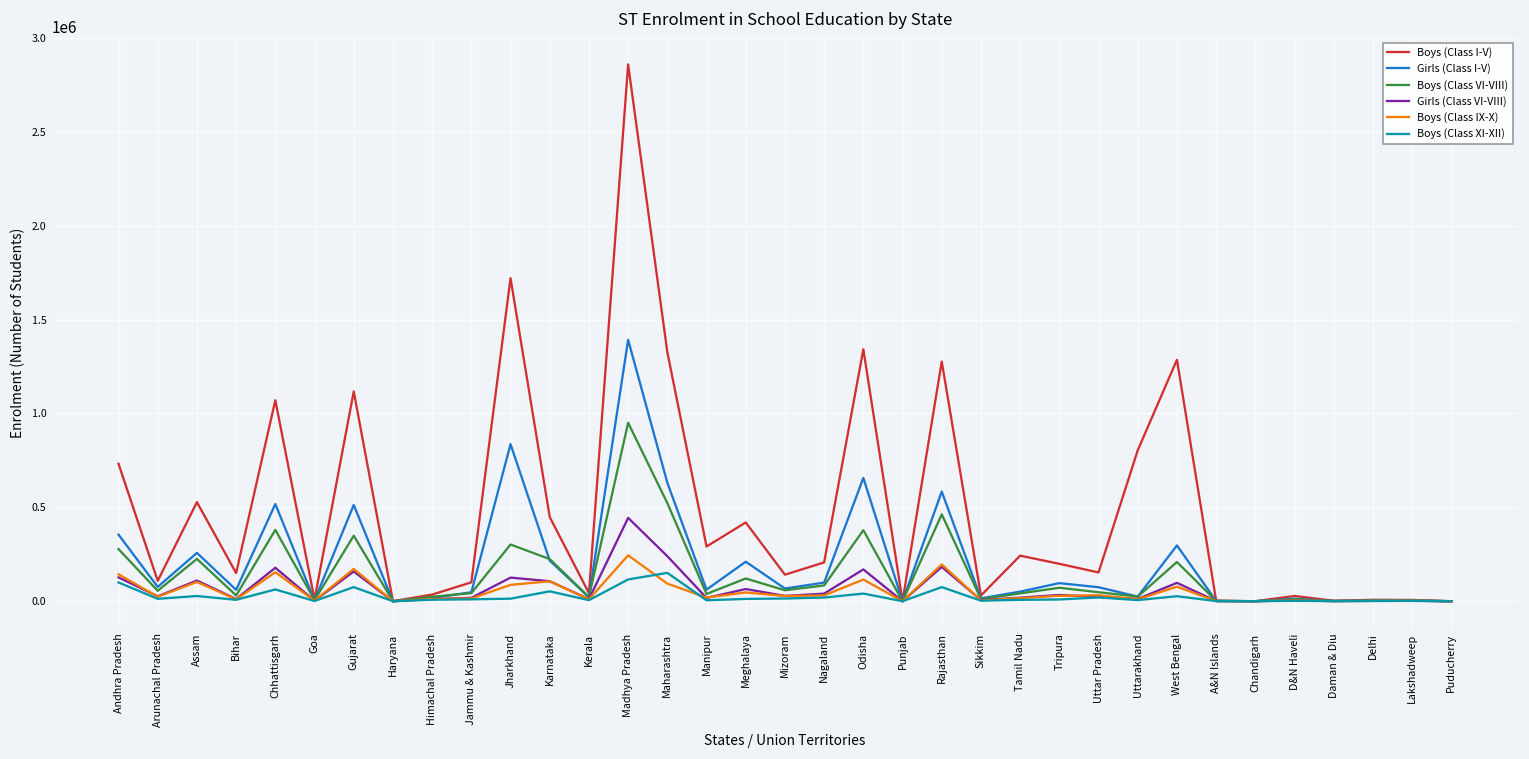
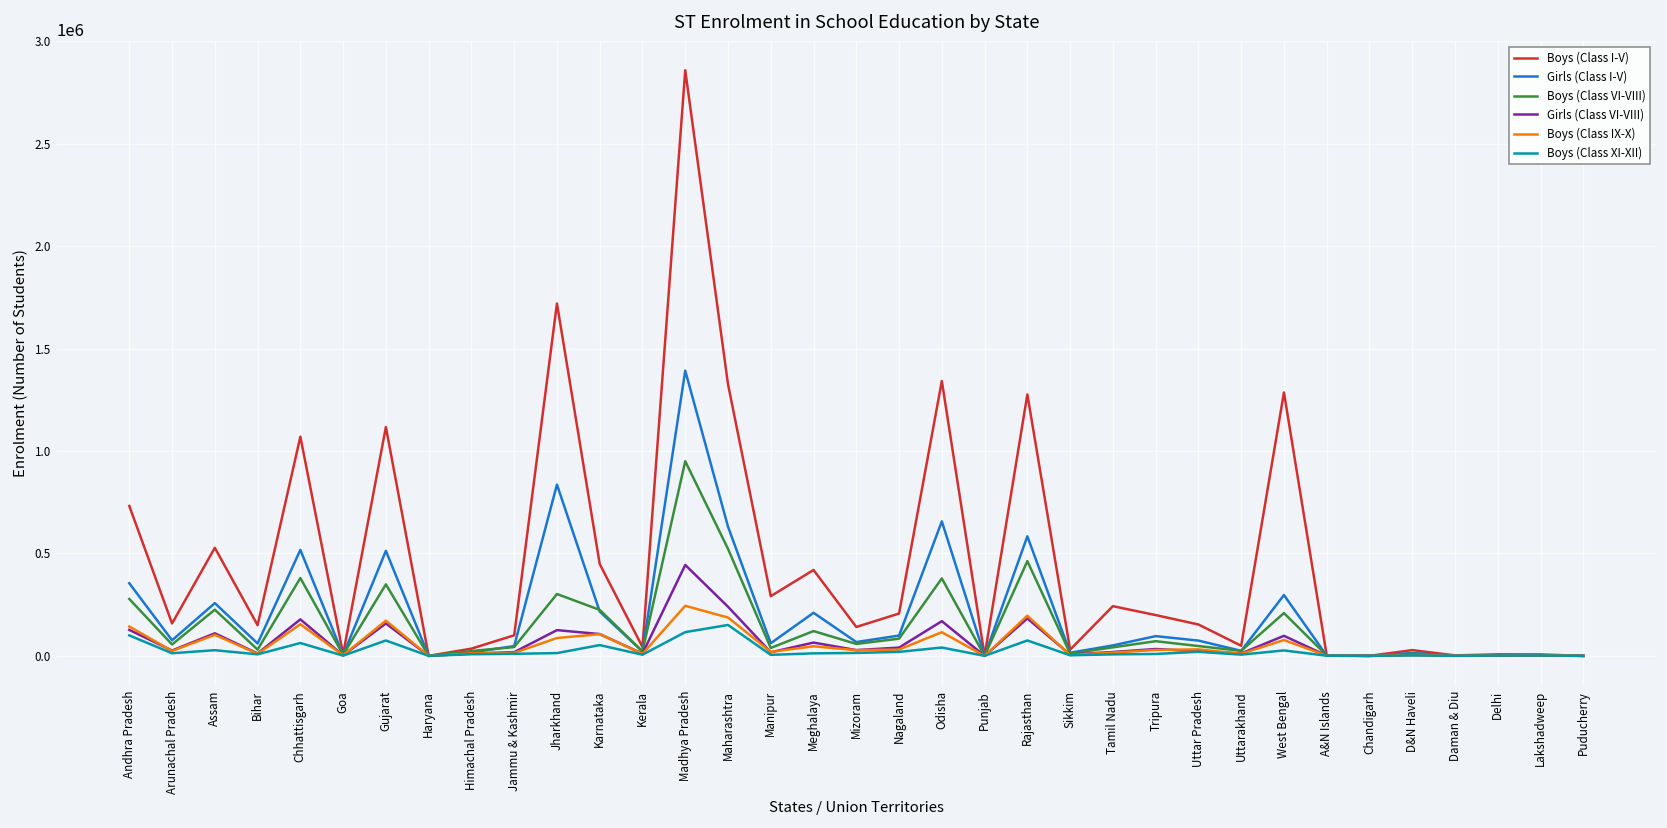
  {
    "Boys (Class I-V)": {
      "Andhra Pradesh": 730000,
-     "Arunachal Pradesh": 110000,
+     "Arunachal Pradesh": 160000,
      "Assam": 530000,
      "Bihar": 150000,
      "Chhattisgarh": 1070000,
      "Gujarat": 1120000,
      "Jammu & Kashmir": 100000,
      "Jharkhand": 1720000,
      "Karnataka": 450000,
      "Kerala": 40000,
      "Madhya Pradesh": 2860000,
      "Maharashtra": 1330000,
      "Manipur": 290000,
      "Meghalaya": 420000,
      "Mizoram": 140000,
      "Nagaland": 210000,
      "Odisha": 1340000,
      "Rajasthan": 1280000,
      "Sikkim": 30000,
      "Tamil Nadu": 240000,
      "Tripura": 200000,
      "Uttar Pradesh": 150000,
-     "Uttarakhand": 800000,
+     "Uttarakhand": 50000,
      "West Bengal": 1290000
    },
    "Boys (Class VI-VIII)": {
      "Andhra Pradesh": 280000,
      "Arunachal Pradesh": 60000,
      "Assam": 230000,
      "Bihar": 30000,
      "Chhattisgarh": 380000,
      "Gujarat": 350000,
      "Jharkhand": 300000,
      "Madhya Pradesh": 950000,
      "Maharashtra": 520000,
      "Manipur": 40000,
      "Meghalaya": 120000,
      "Nagaland": 80000,
      "Odisha": 380000,
      "Rajasthan": 460000,
      "Tripura": 70000,
      "Uttar Pradesh": 50000,
      "West Bengal": 210000
    },
    "Girls (Class VI-VIII)": {
      "Andhra Pradesh": 130000,
      "Chhattisgarh": 180000,
      "Jharkhand": 130000,
      "Madhya Pradesh": 440000,
      "Maharashtra": 240000,
      "Meghalaya": 60000,
      "Odisha": 170000,
      "West Bengal": 100000
    },
    "Boys (Class IX-X)": {
      "Andhra Pradesh": 140000,
      "Chhattisgarh": 150000,
      "Jharkhand": 90000,
      "Madhya Pradesh": 240000,
-     "Maharashtra": 90000,
+     "Maharashtra": 190000,
      "Meghalaya": 50000,
      "Odisha": 120000,
      "West Bengal": 80000
    }
  }
